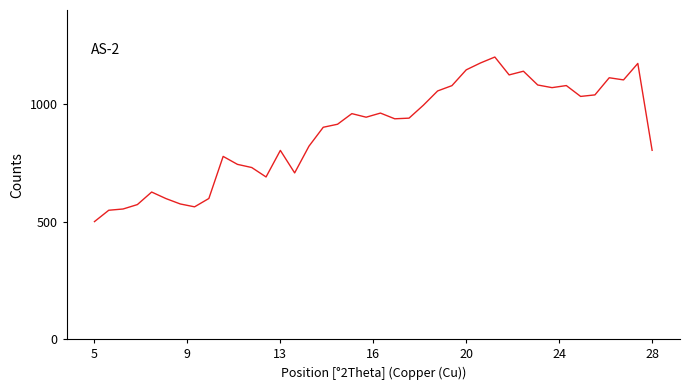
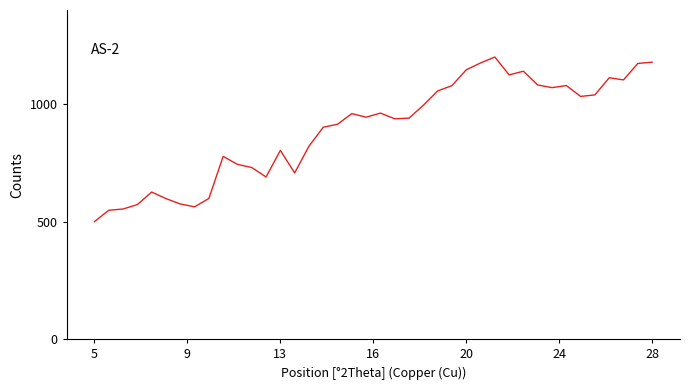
  {
    "5": 500,
    "13": 800,
    "20": 1150,
-   "28": 800
+   "28": 1180
  }
